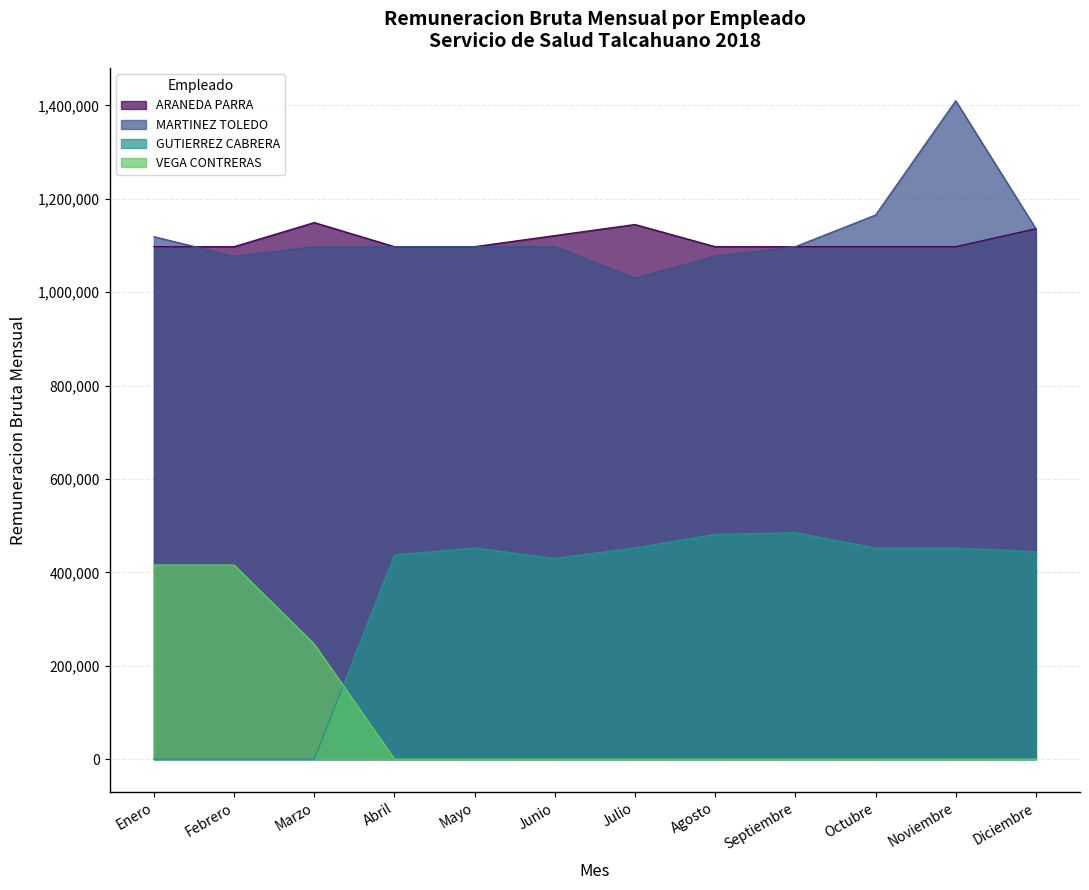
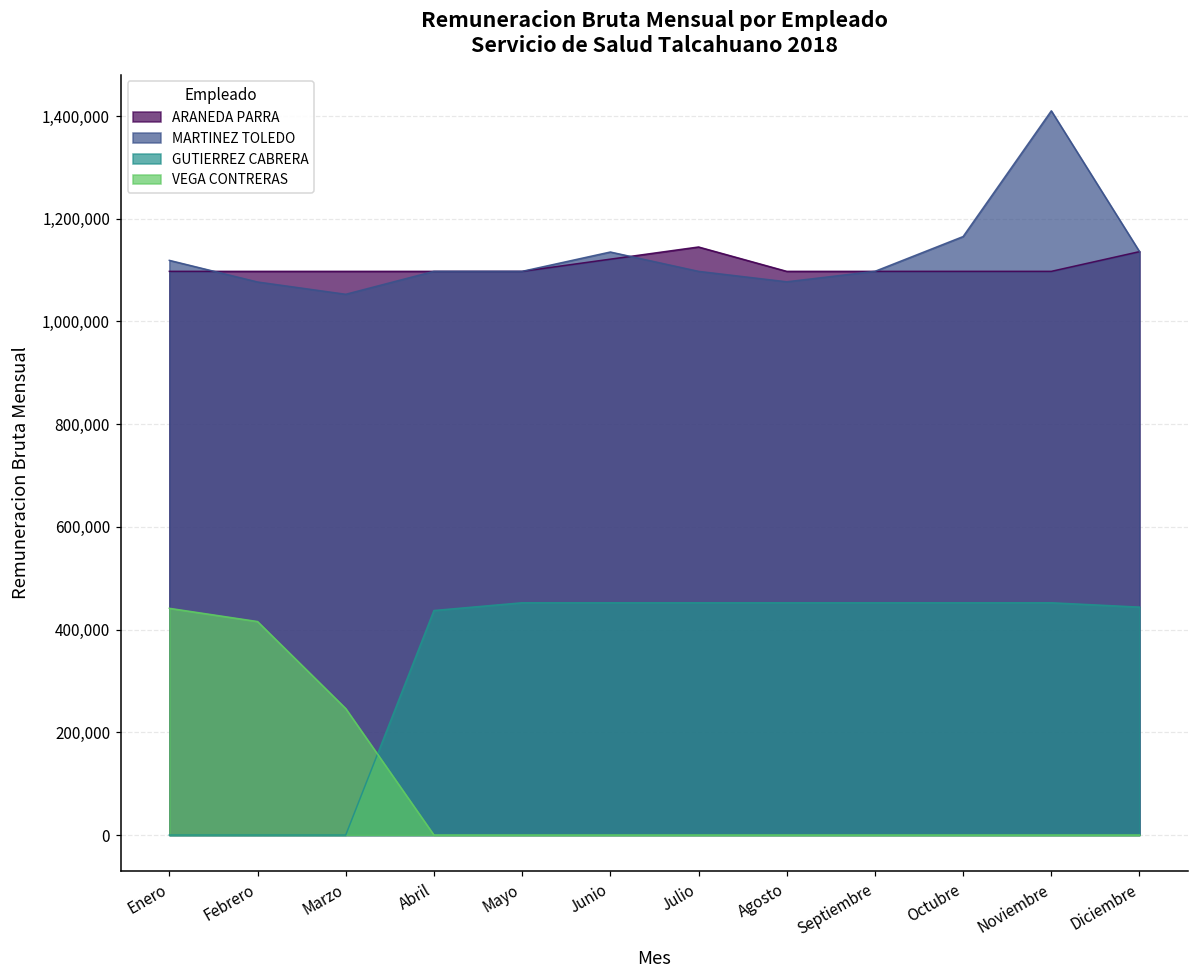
  {
    "ARANEDA PARRA": {
      "Enero": "1,100,000",
      "Febrero": "1,100,000",
-     "Marzo": "1,150,000",
+     "Marzo": "1,100,000",
      "Junio": "1,120,000",
      "Julio": "1,140,000",
      "Agosto": "1,100,000",
      "Octubre": "1,100,000",
      "Noviembre": "1,100,000"
    },
    "MARTINEZ TOLEDO": {
      "Enero": "1,120,000",
      "Febrero": "1,080,000",
-     "Marzo": "1,100,000",
-     "Junio": "1,100,000",
-     "Julio": "1,030,000",
+     "Marzo": "1,050,000",
+     "Junio": "1,140,000",
+     "Julio": "1,100,000",
      "Agosto": "1,080,000",
      "Octubre": "1,170,000",
      "Noviembre": "1,410,000"
    },
    "GUTIERREZ CABRERA": {
      "Enero": "0",
      "Febrero": "0",
      "Marzo": "0",
      "Abril": "440,000",
      "Mayo": "450,000",
-     "Junio": "430,000",
+     "Junio": "450,000",
      "Julio": "450,000",
-     "Agosto": "480,000",
-     "Septiembre": "480,000",
+     "Agosto": "450,000",
+     "Septiembre": "450,000",
      "Octubre": "450,000",
      "Noviembre": "450,000",
      "Diciembre": "440,000"
    },
    "VEGA CONTRERAS": {
-     "Enero": "420,000",
+     "Enero": "440,000",
      "Febrero": "420,000",
      "Marzo": "250,000",
      "Abril": "0",
      "Mayo": "0",
      "Junio": "0",
      "Julio": "0",
      "Agosto": "0",
      "Septiembre": "0",
      "Octubre": "0",
      "Noviembre": "0",
      "Diciembre": "0"
    }
  }
